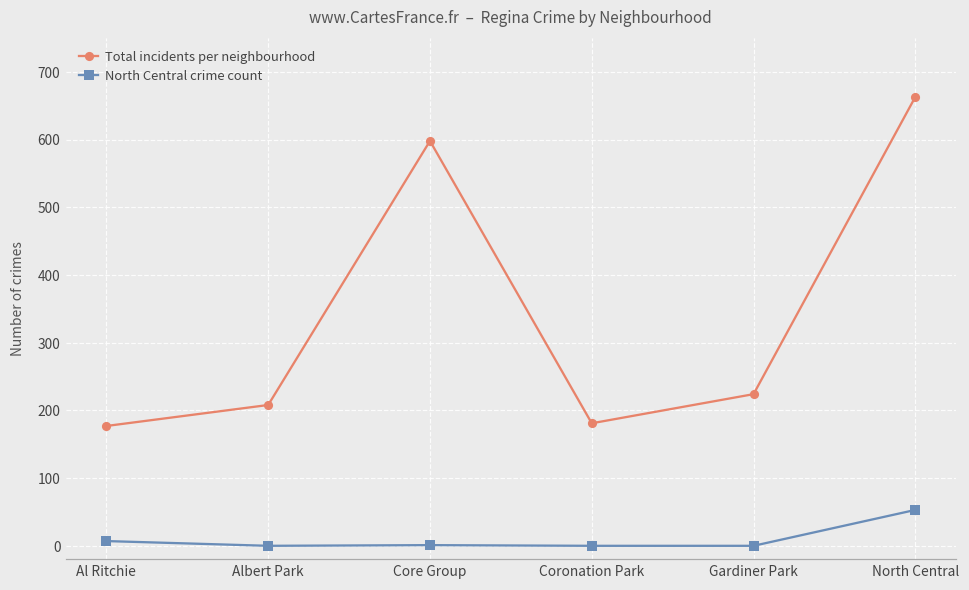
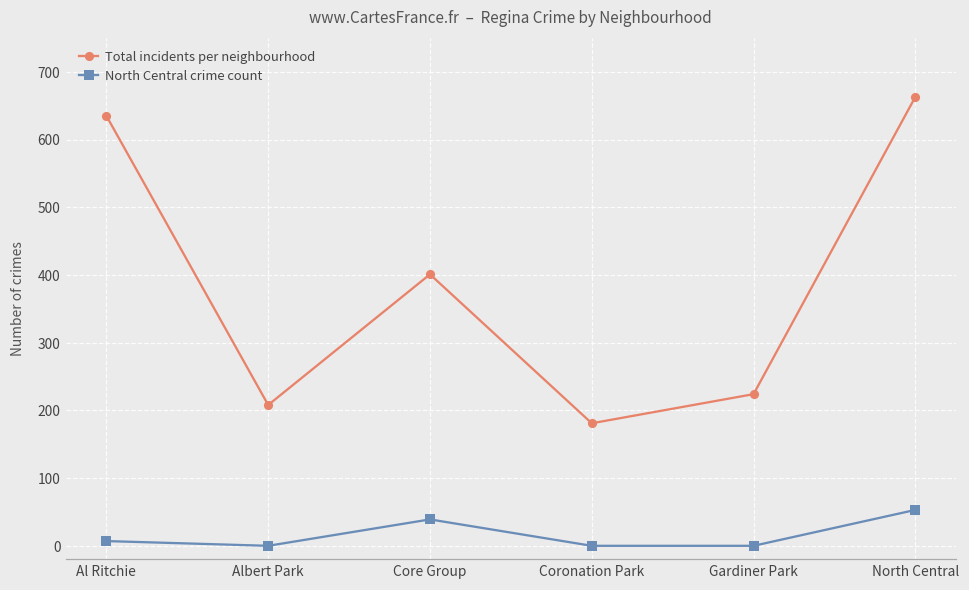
  {
    "Total incidents per neighbourhood": {
-     "Al Ritchie": 180,
+     "Al Ritchie": 640,
      "Albert Park": 210,
-     "Core Group": 600,
+     "Core Group": 400,
      "Coronation Park": 180,
      "Gardiner Park": 220,
      "North Central": 660
    },
    "North Central crime count": {
      "Al Ritchie": 10,
      "Albert Park": 0,
-     "Core Group": 0,
+     "Core Group": 40,
      "Coronation Park": 0,
      "Gardiner Park": 0,
      "North Central": 50
    }
  }
